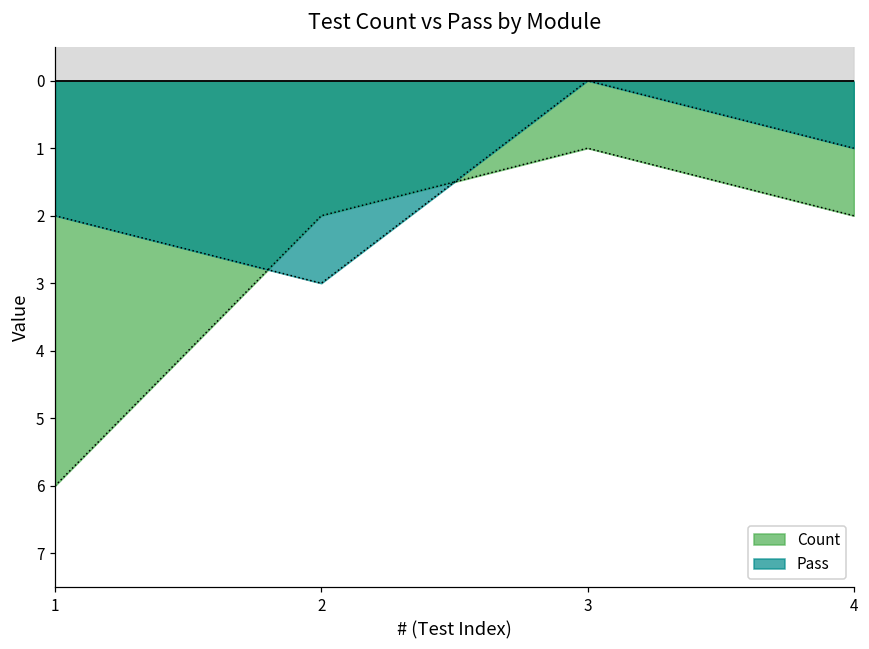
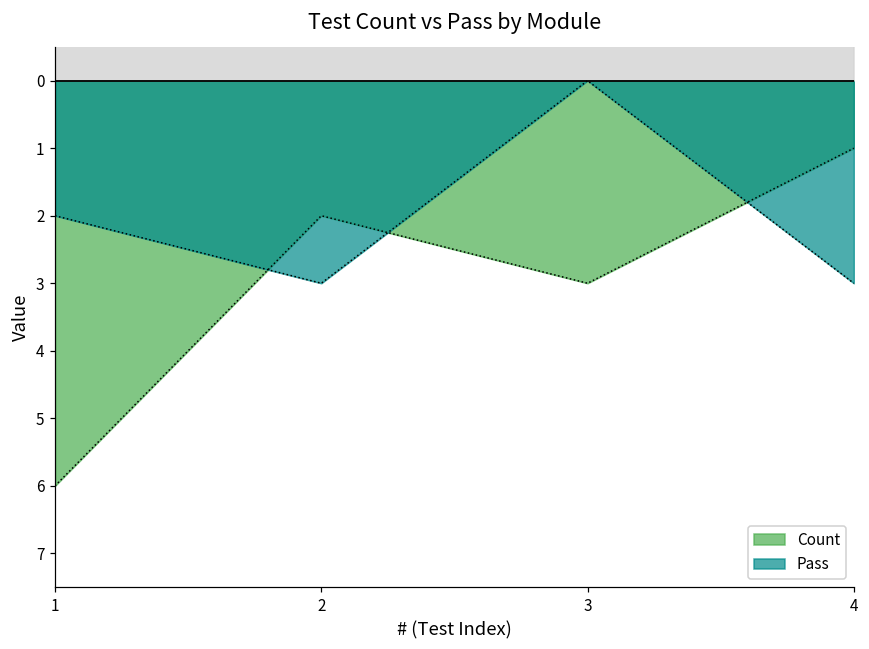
  {
    "Count": {
      "1": 6,
      "2": 2,
-     "3": 1,
-     "4": 2
+     "3": 3,
+     "4": 1
    },
    "Pass": {
      "1": 2,
      "2": 3,
-     "4": 1
+     "4": 3
    }
  }
